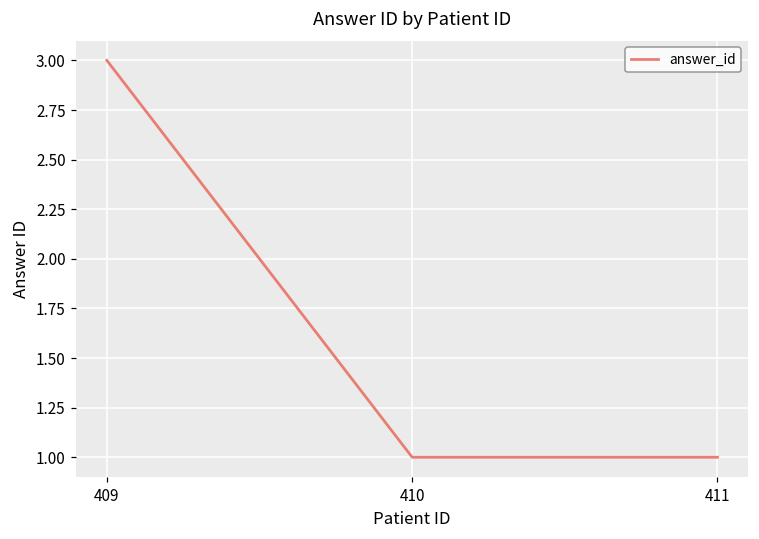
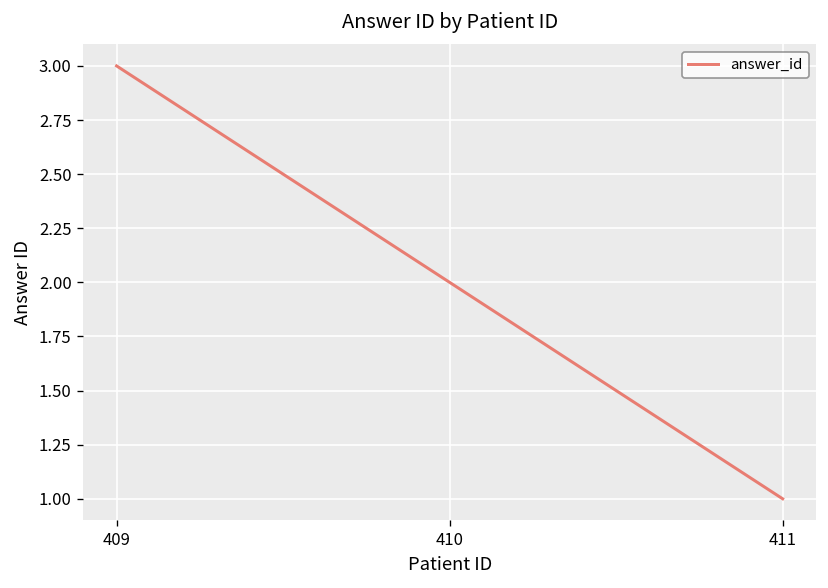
  {
    "409": 3,
-   "410": 1,
+   "410": 2,
    "411": 1
  }
